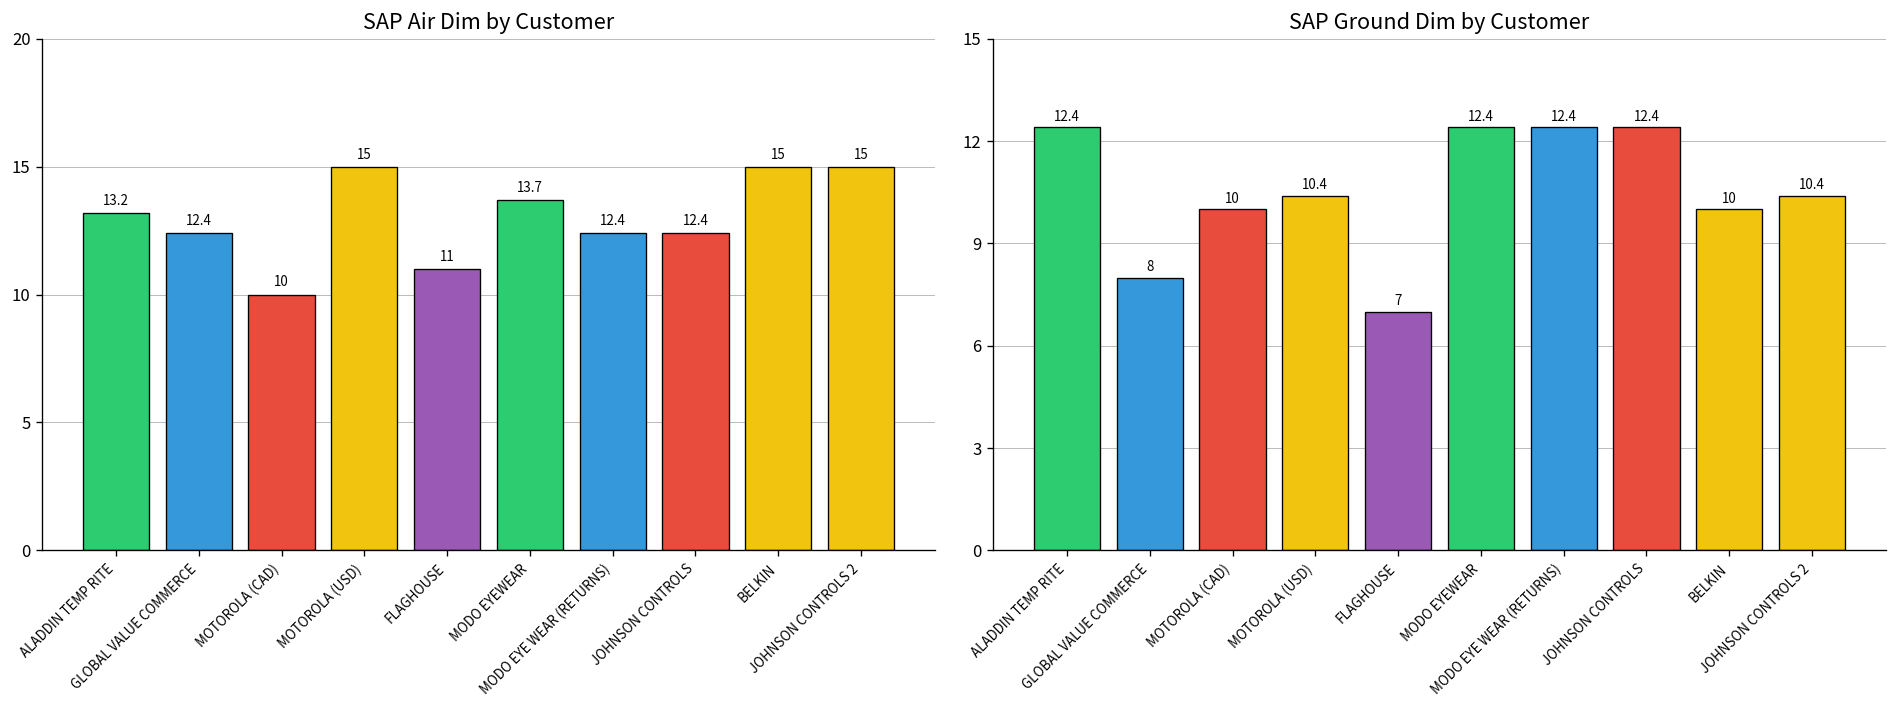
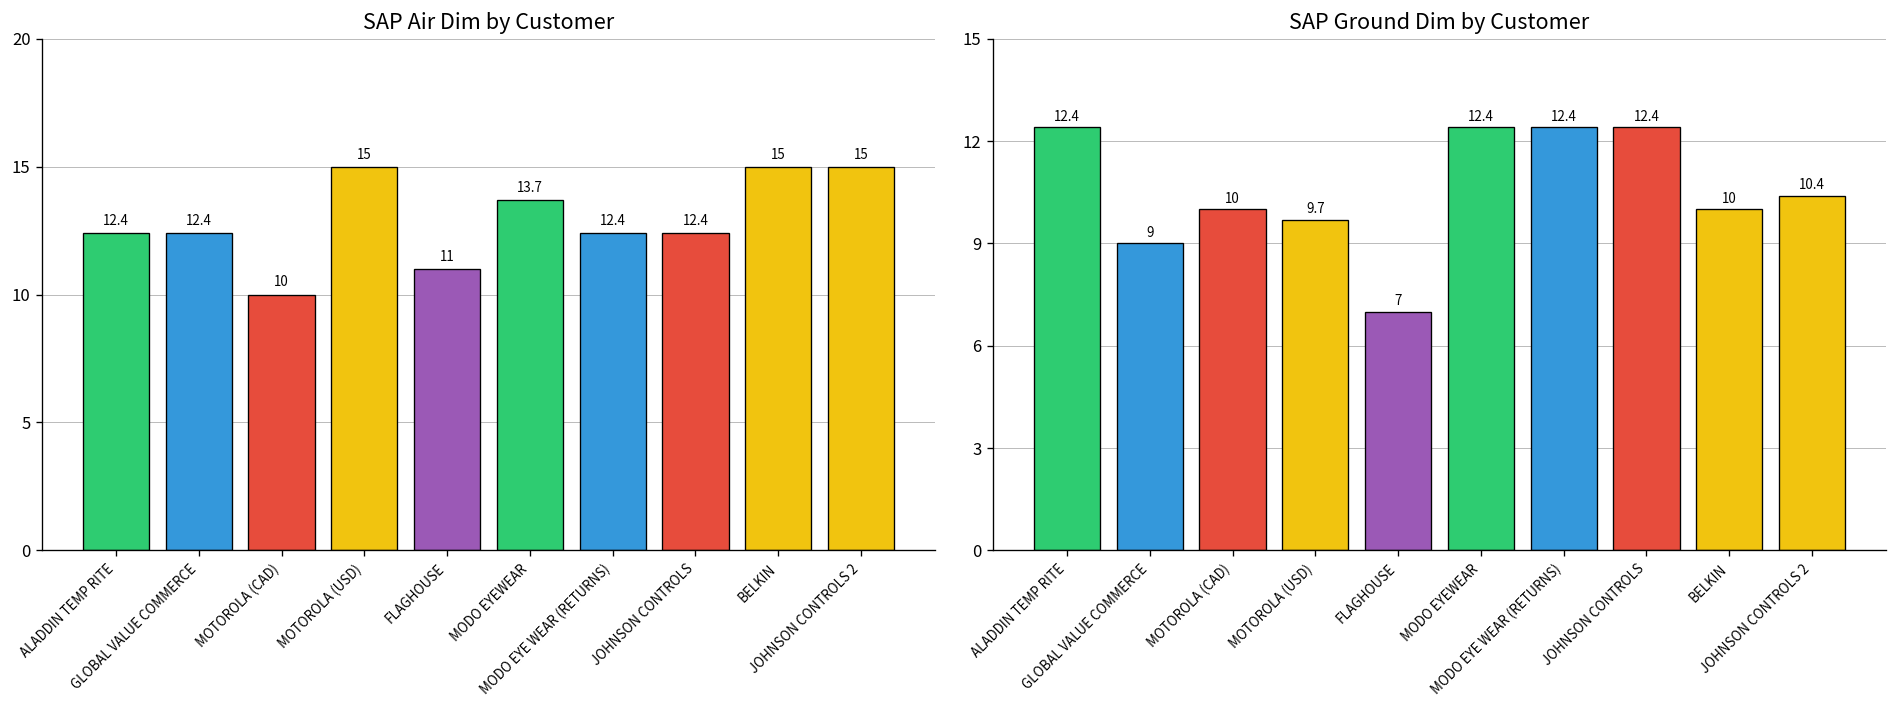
  {
    "SAP Air Dim by Customer": {
-     "ALADDIN TEMP RITE": 13.2,
+     "ALADDIN TEMP RITE": 12.4,
      "GLOBAL VALUE COMMERCE": 12.4,
      "MOTOROLA (CAD)": 10,
      "MOTOROLA (USD)": 15,
      "FLAGHOUSE": 11,
      "MODO EYEWEAR": 13.7,
      "MODO EYE WEAR (RETURNS)": 12.4,
      "JOHNSON CONTROLS": 12.4,
      "BELKIN": 15,
      "JOHNSON CONTROLS 2": 15
    },
    "SAP Ground Dim by Customer": {
      "ALADDIN TEMP RITE": 12.4,
-     "GLOBAL VALUE COMMERCE": 8,
+     "GLOBAL VALUE COMMERCE": 9,
      "MOTOROLA (CAD)": 10,
-     "MOTOROLA (USD)": 10.4,
+     "MOTOROLA (USD)": 9.7,
      "FLAGHOUSE": 7,
      "MODO EYEWEAR": 12.4,
      "MODO EYE WEAR (RETURNS)": 12.4,
      "JOHNSON CONTROLS": 12.4,
      "BELKIN": 10,
      "JOHNSON CONTROLS 2": 10.4
    }
  }
